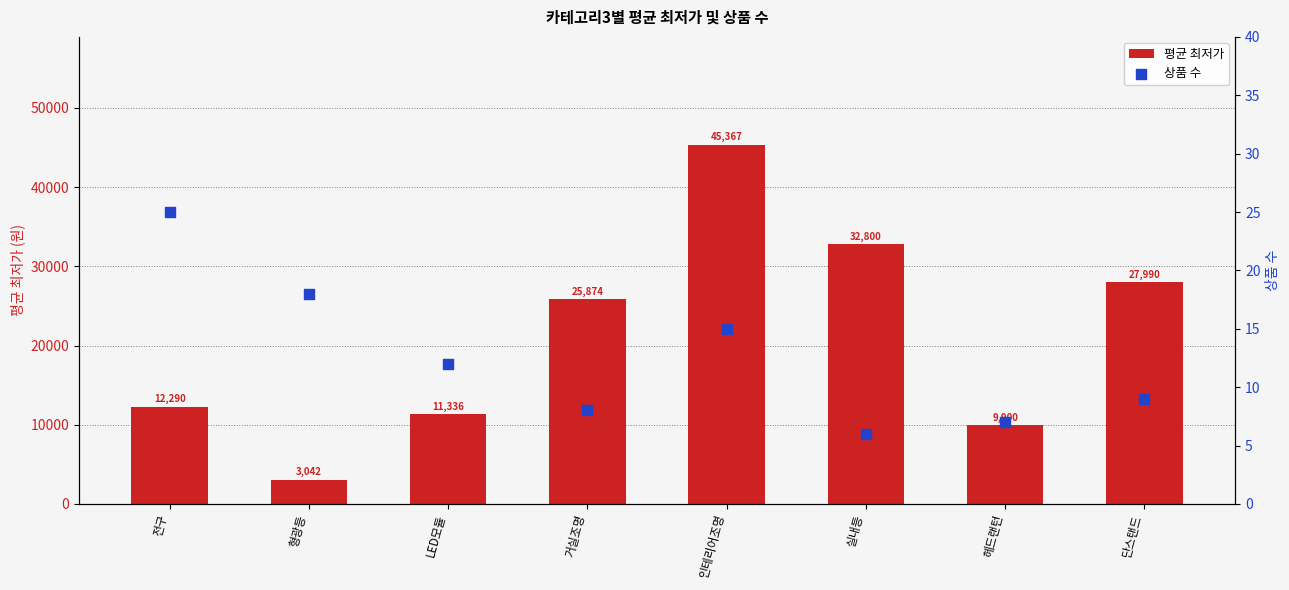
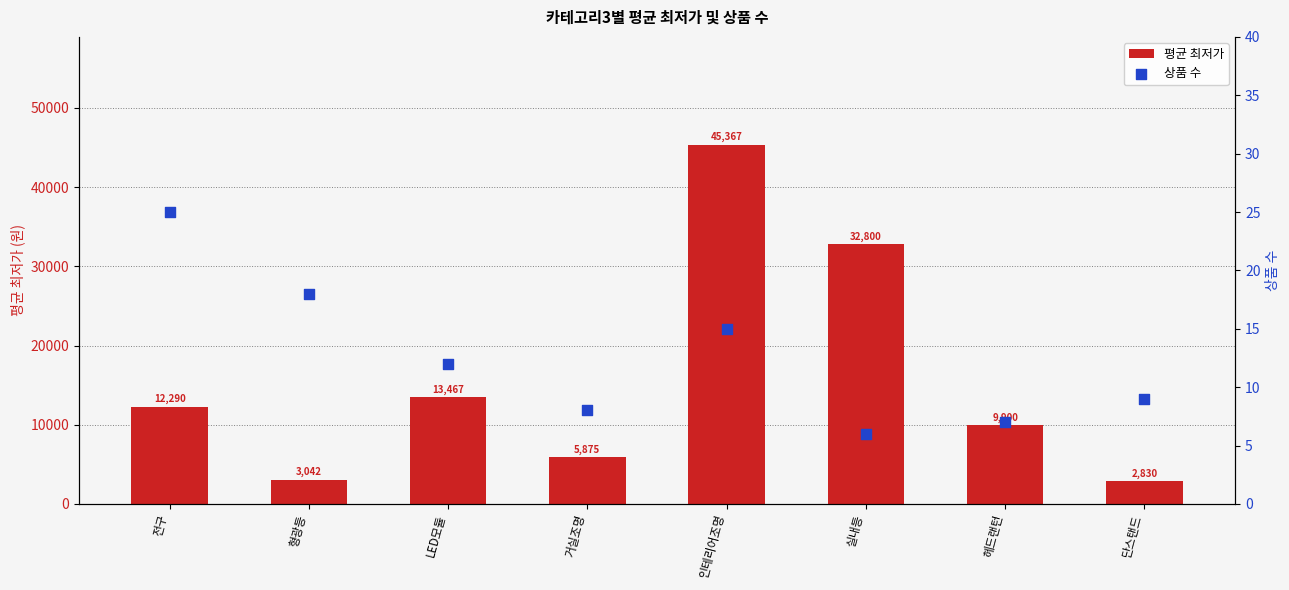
  {
    "평균 최저가": {
      "전구": "12,290",
      "형광등": "3,042",
-     "LED모듈": "11,336",
-     "거실조명": "25,874",
+     "LED모듈": "13,467",
+     "거실조명": "5,875",
      "인테리어조명": "45,367",
      "실내등": "32,800",
-     "단스탠드": "27,990"
+     "단스탠드": "2,830"
    }
  }
